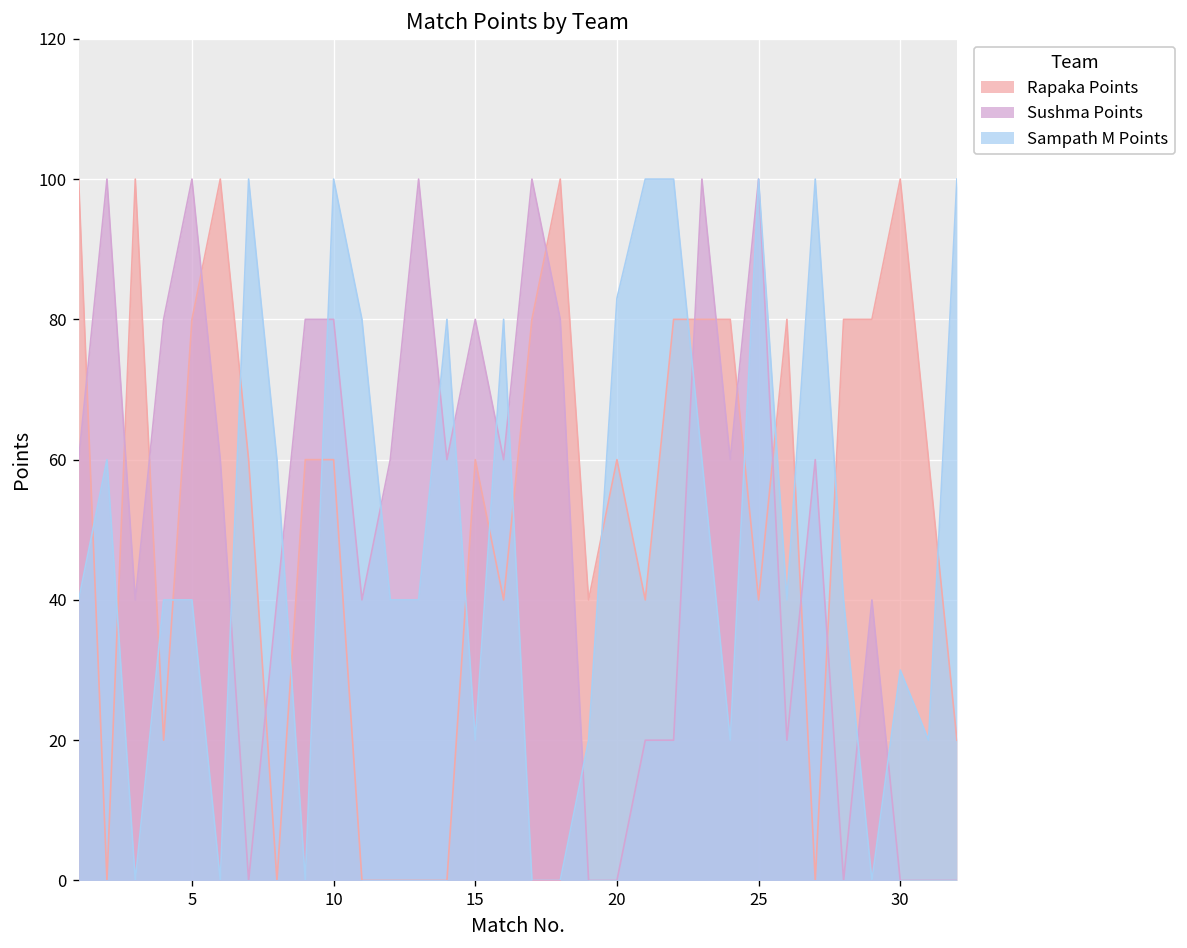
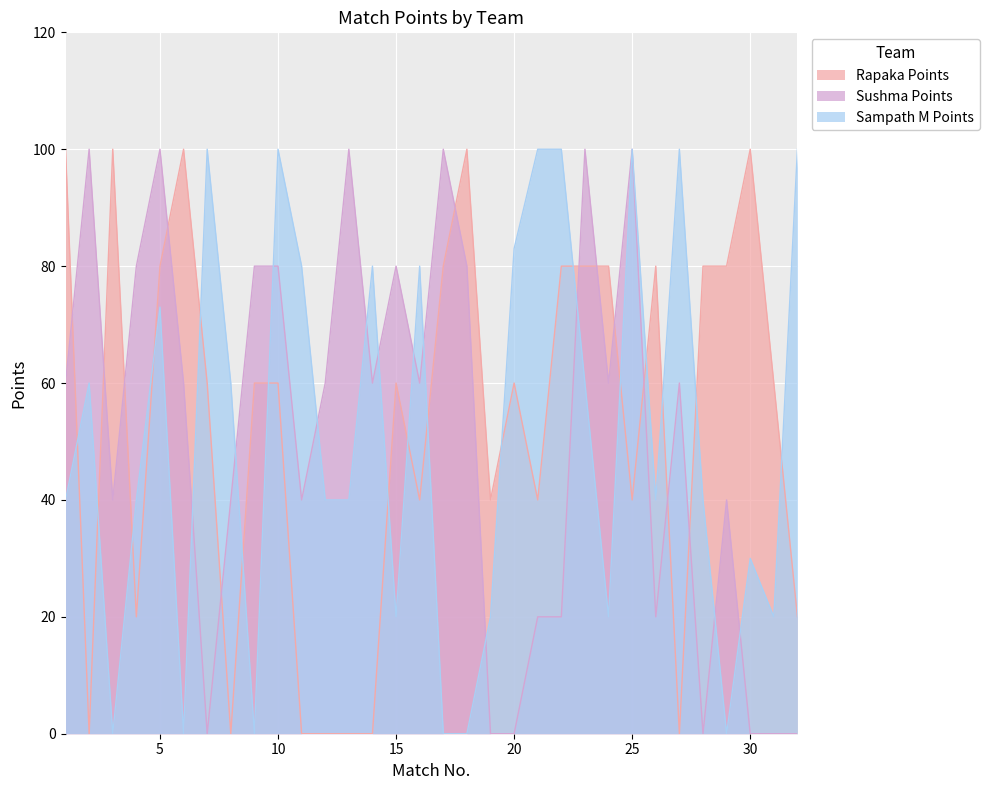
  {
    "Sampath M Points": {
-     "5": 40,
+     "5": 73,
      "10": 100,
      "15": 20,
      "20": 83,
      "30": 30
    }
  }
